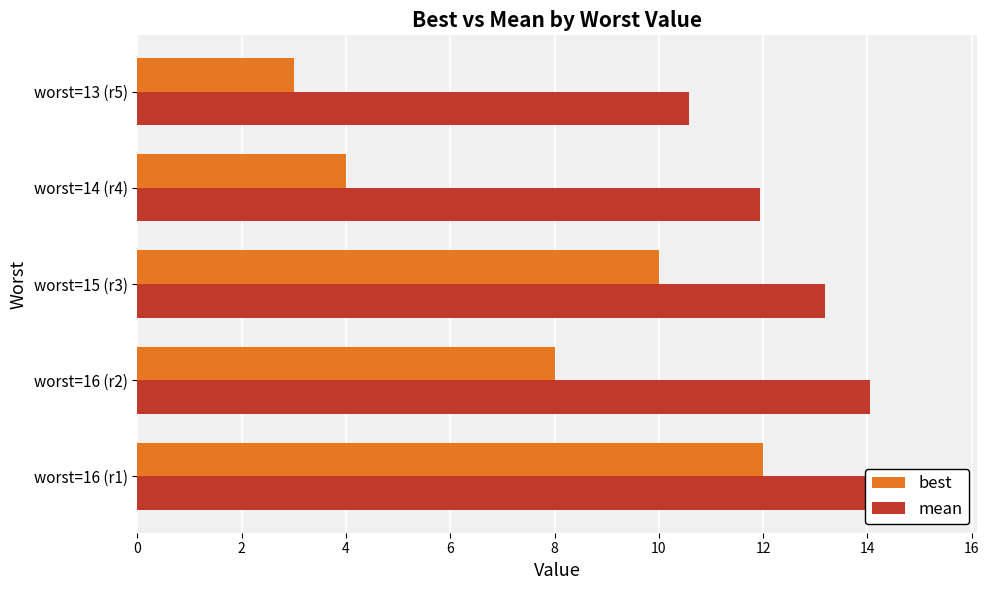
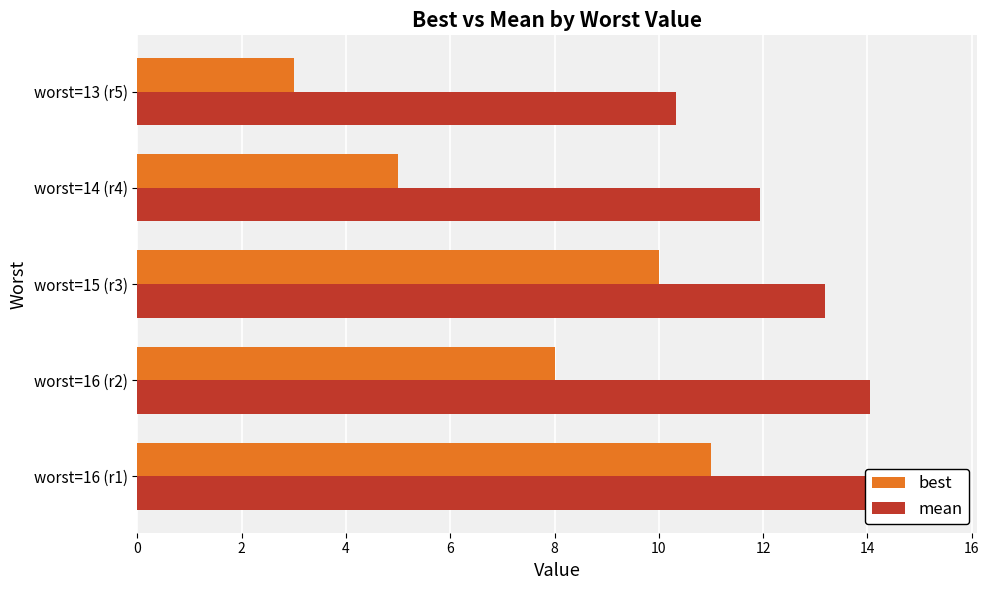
  {
    "best": {
      "worst=13 (r5)": 3,
-     "worst=14 (r4)": 4,
+     "worst=14 (r4)": 5,
      "worst=15 (r3)": 10,
      "worst=16 (r2)": 8,
-     "worst=16 (r1)": 12
+     "worst=16 (r1)": 11
    },
    "mean": {
-     "worst=13 (r5)": 10.6,
+     "worst=13 (r5)": 10.3,
      "worst=14 (r4)": 11.9,
      "worst=15 (r3)": 13.2,
      "worst=16 (r2)": 14.0
    }
  }
